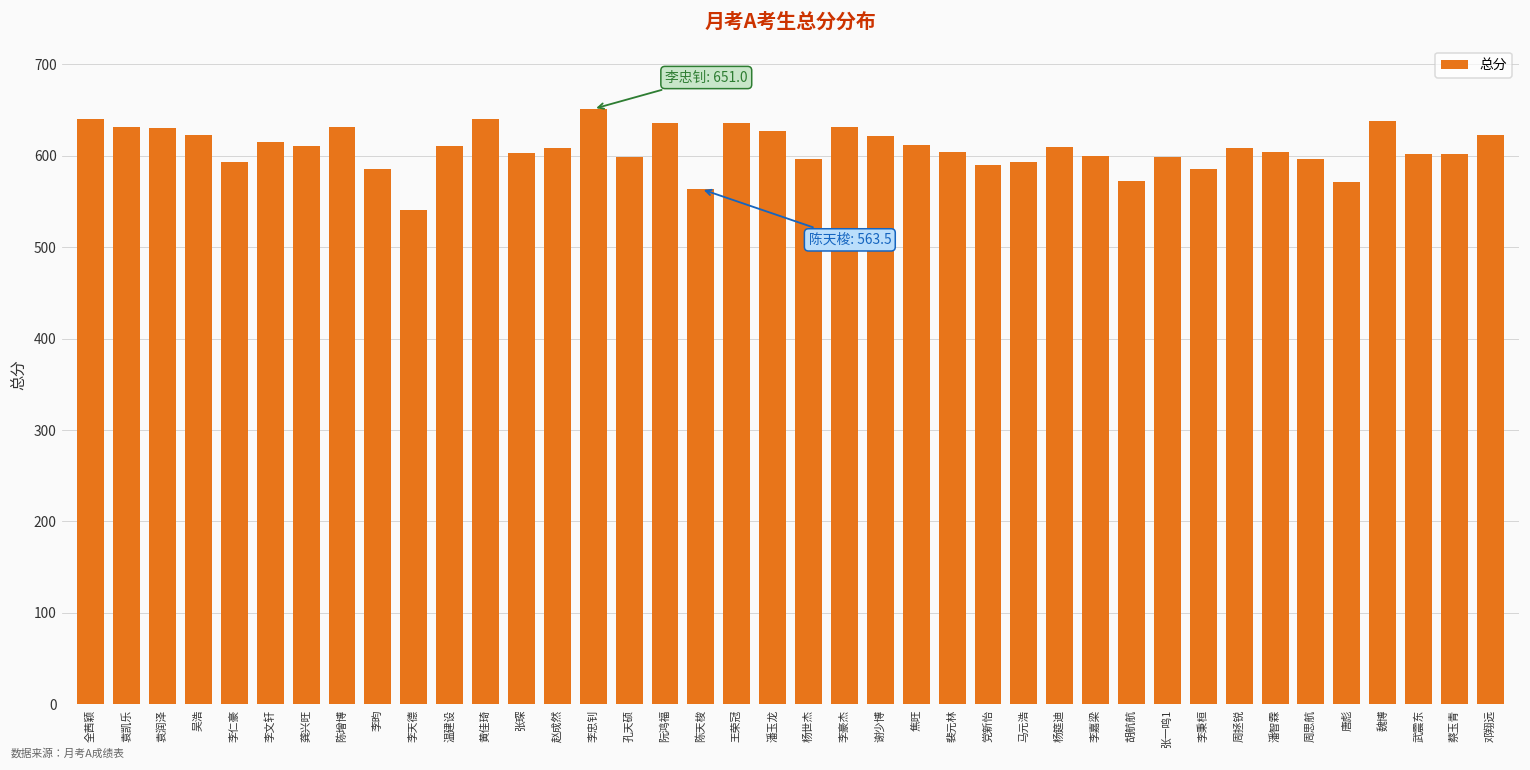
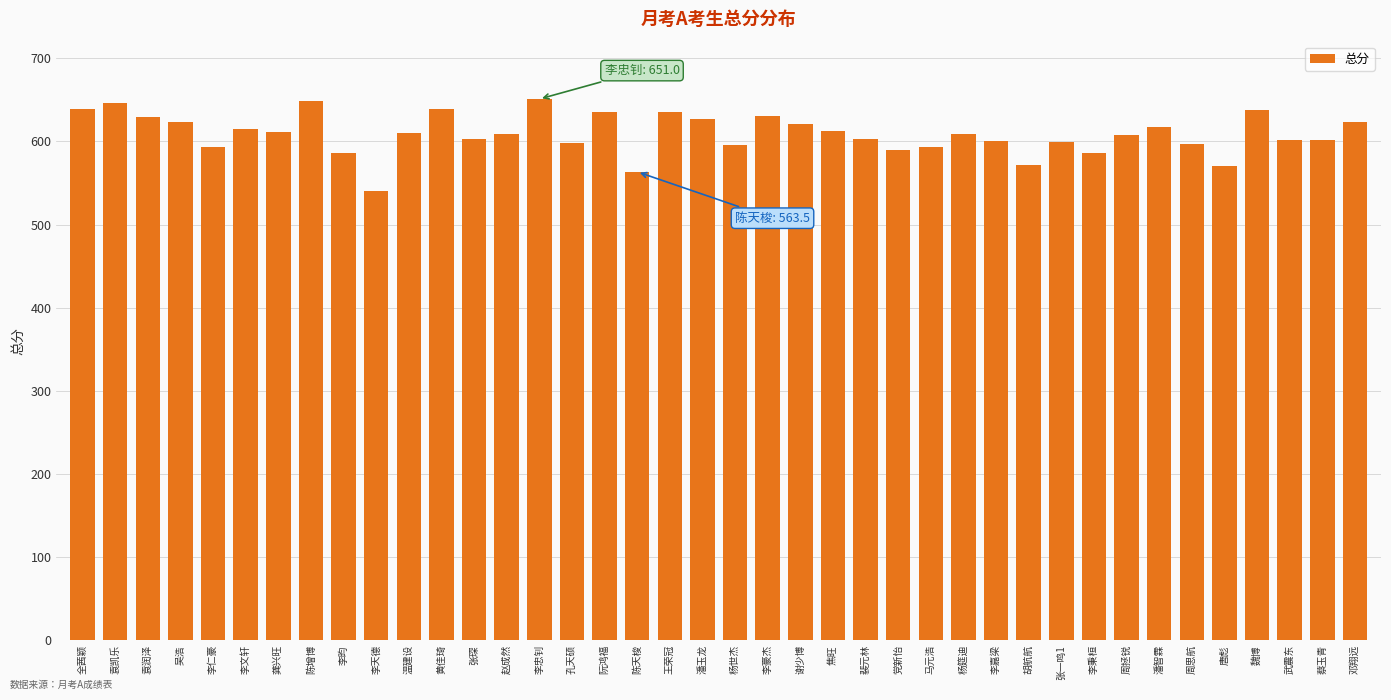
  {
    "全茜颖": 640,
-   "袁凯乐": 630,
+   "袁凯乐": 650,
    "袁润泽": 630,
    "吴浩": 620,
    "李仁豪": 590,
    "李文轩": 610,
    "龚兴旺": 610,
-   "陈增博": 630,
+   "陈增博": 650,
    "李昀": 590,
    "李天德": 540,
    "温建设": 610,
    "黄佳琦": 640,
    "张琛": 600,
    "赵成然": 610,
    "孔天硕": 600,
    "阮鸿福": 640,
    "陈天梭": 560,
    "王荣冠": 640,
    "潘玉龙": 630,
    "李豪杰": 630,
    "谢少博": 620,
    "焦旺": 610,
    "裴元林": 600,
    "党新怡": 590,
    "马元浩": 590,
    "杨筵迪": 610,
    "李嘉梁": 600,
    "胡航航": 570,
    "张一鸣1": 600,
    "李秉桓": 590,
    "周拯锐": 610,
-   "潘智霖": 600,
+   "潘智霖": 620,
    "周思航": 600,
    "唐彪": 570,
    "魏博": 640,
    "武震东": 600,
    "蔡玉青": 600,
    "邓翔远": 620
  }
